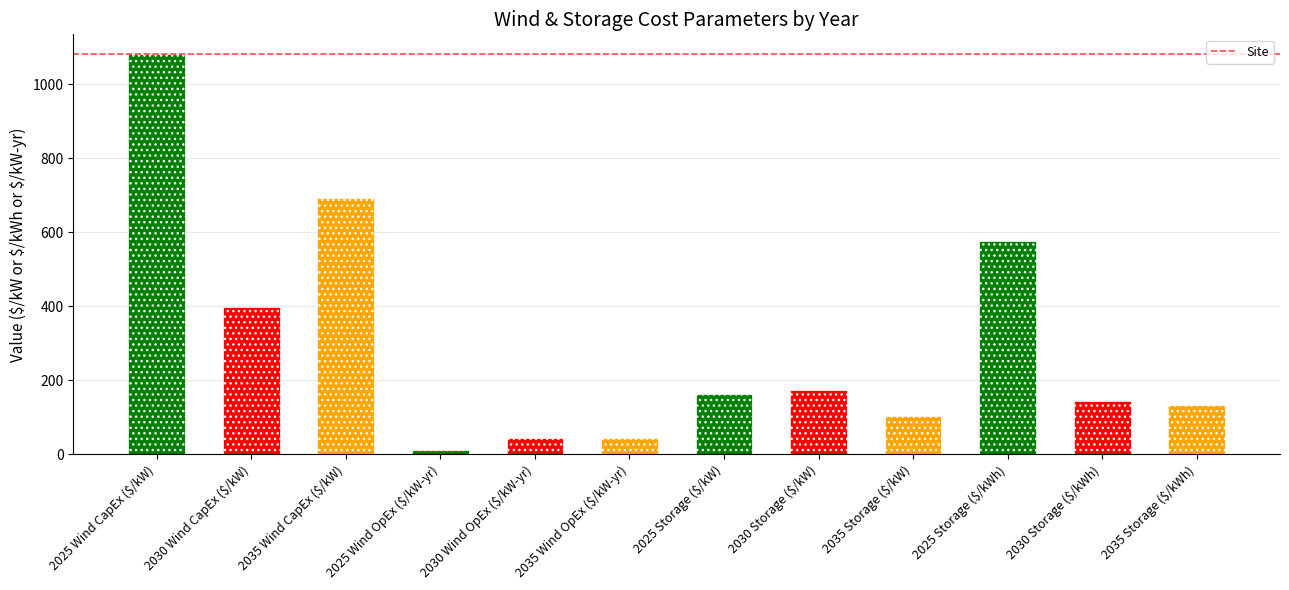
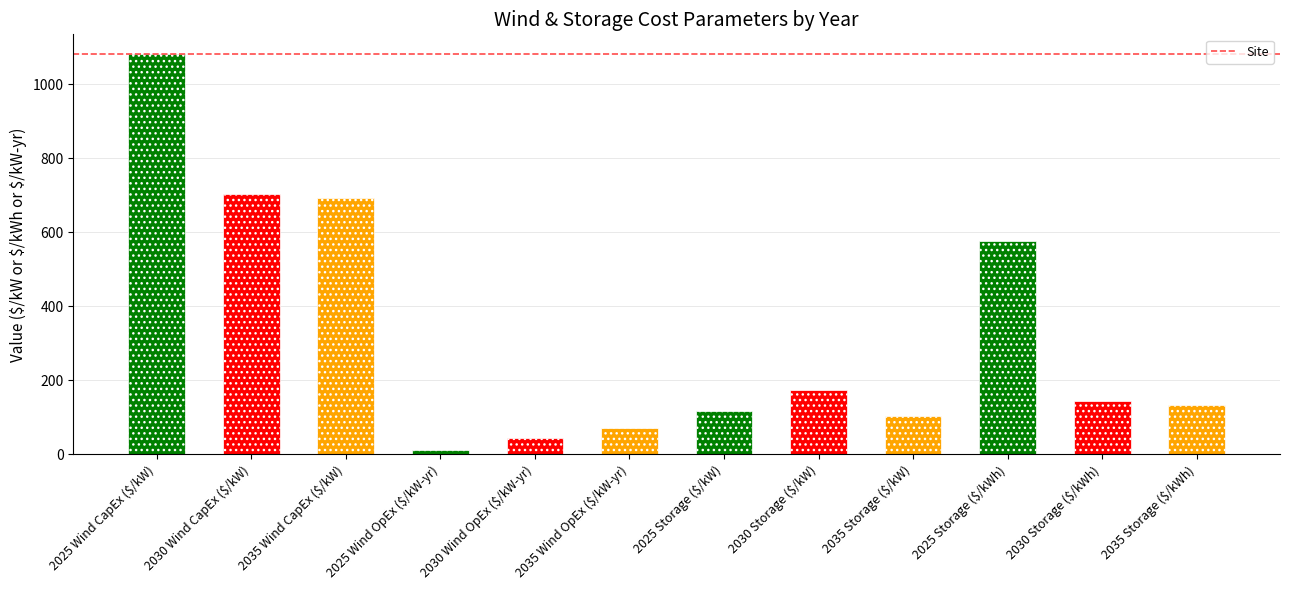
  {
    "2025 Wind CapEx ($/kW)": 1080,
-   "2030 Wind CapEx ($/kW)": 400,
+   "2030 Wind CapEx ($/kW)": 700,
    "2035 Wind CapEx ($/kW)": 690,
    "2025 Wind OpEx ($/kW-yr)": 10,
    "2030 Wind OpEx ($/kW-yr)": 40,
-   "2035 Wind OpEx ($/kW-yr)": 40,
-   "2025 Storage ($/kW)": 160,
+   "2035 Wind OpEx ($/kW-yr)": 70,
+   "2025 Storage ($/kW)": 120,
    "2030 Storage ($/kW)": 170,
    "2035 Storage ($/kW)": 100,
    "2025 Storage ($/kWh)": 580,
    "2030 Storage ($/kWh)": 140,
    "2035 Storage ($/kWh)": 130
  }
